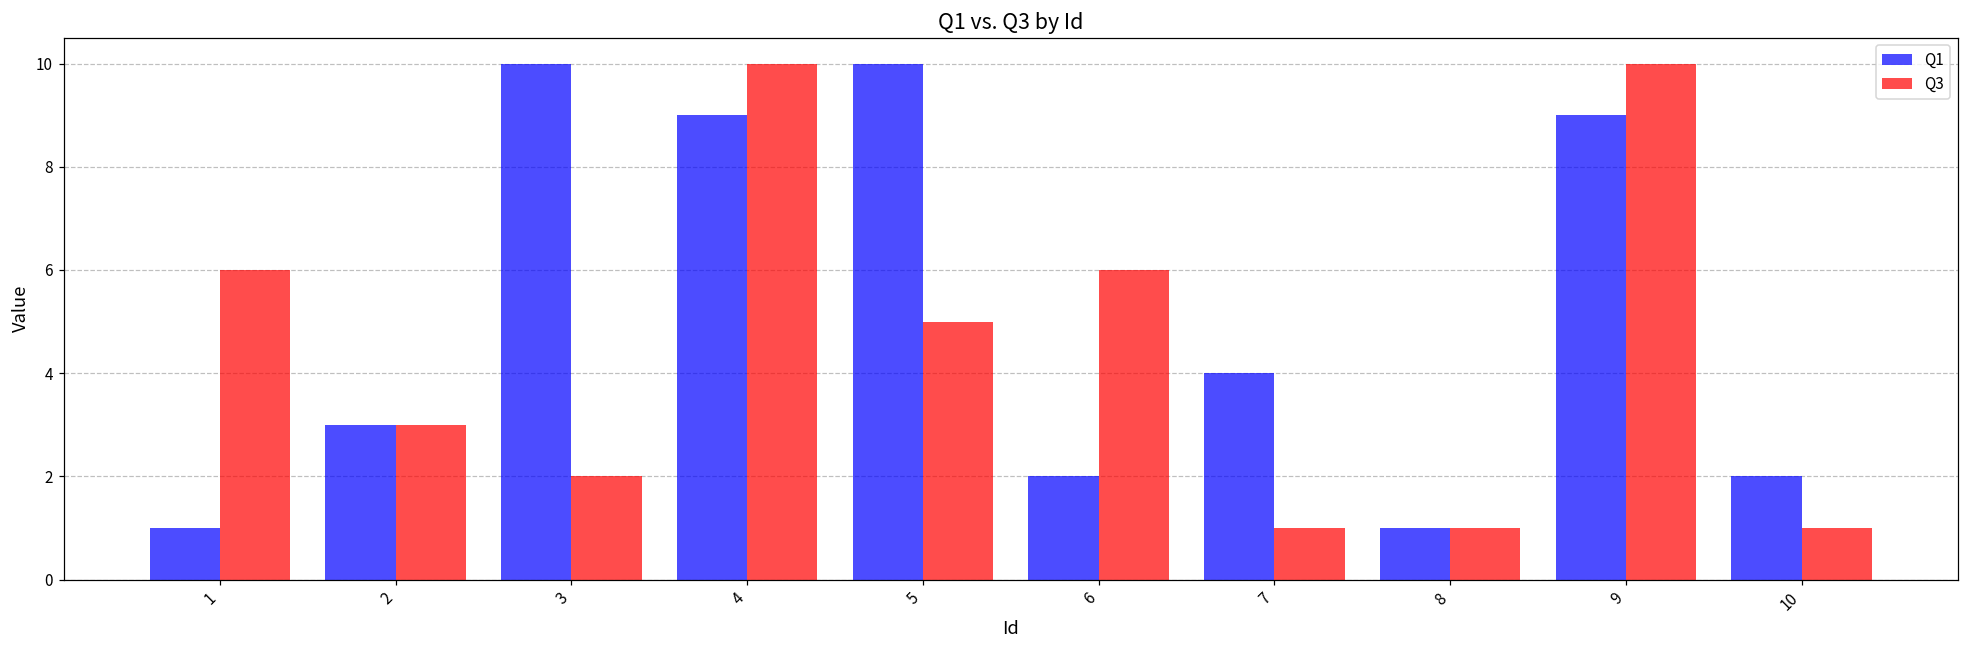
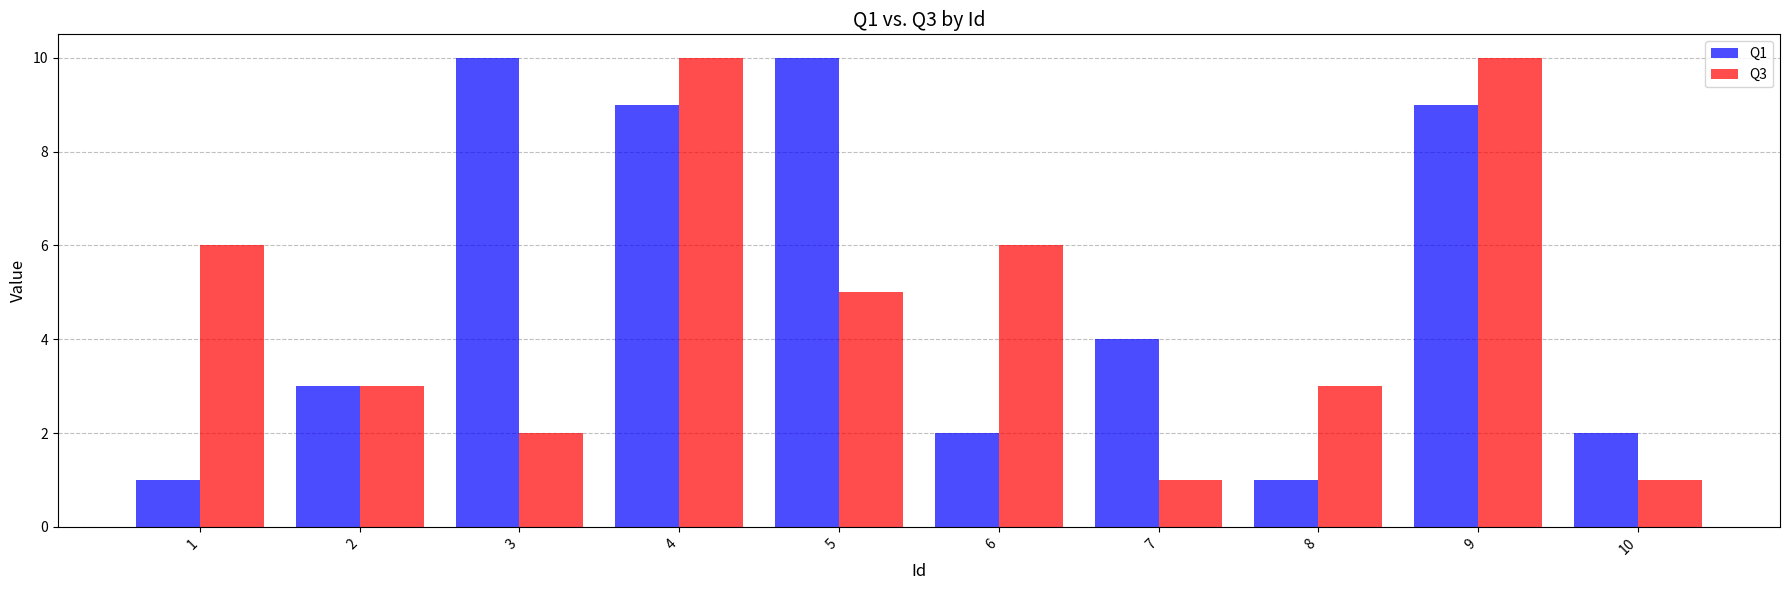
  {
    "Q1": {
      "1": 1,
      "2": 3,
      "3": 10,
      "4": 9,
      "5": 10,
      "6": 2,
      "7": 4,
      "8": 1,
      "9": 9,
      "10": 2
    },
    "Q3": {
      "1": 6,
      "2": 3,
      "3": 2,
      "4": 10,
      "5": 5,
      "6": 6,
      "7": 1,
-     "8": 1,
+     "8": 3,
      "9": 10,
      "10": 1
    }
  }
